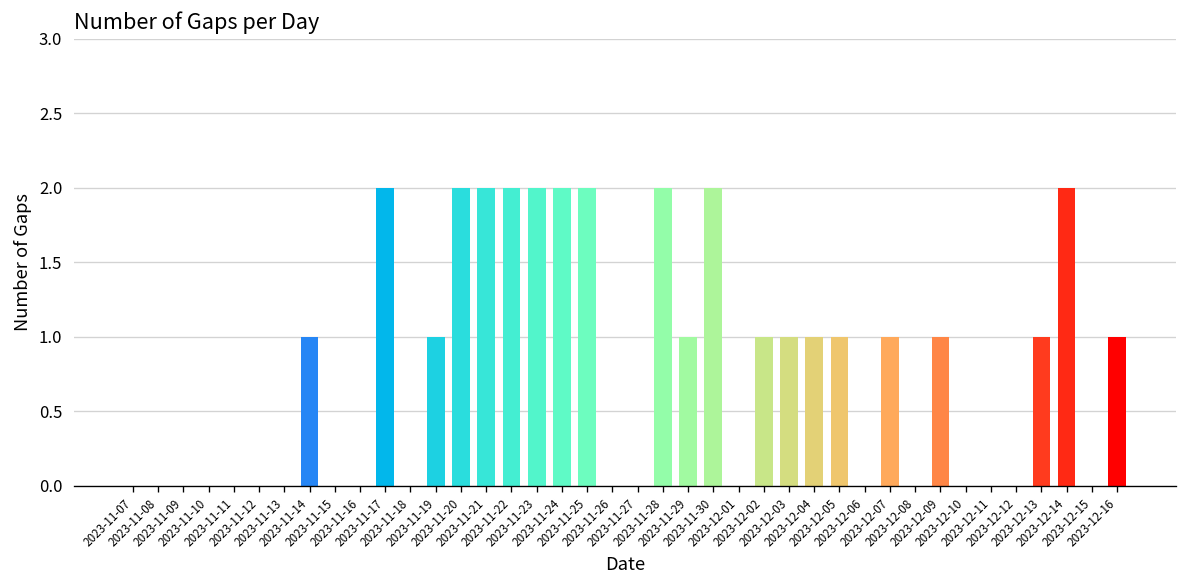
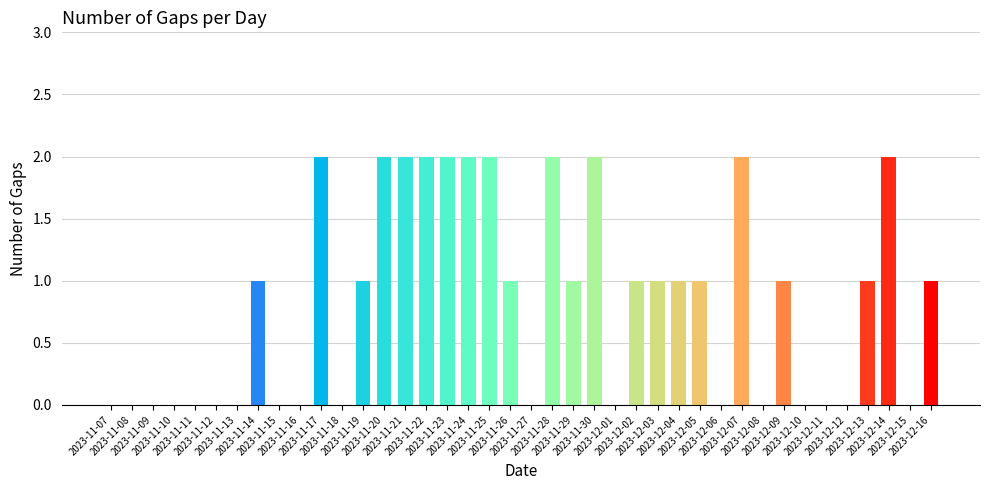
  {
    "2023-11-07": 0,
    "2023-11-08": 0,
    "2023-11-09": 0,
    "2023-11-10": 0,
    "2023-11-11": 0,
    "2023-11-12": 0,
    "2023-11-13": 0,
    "2023-11-14": 1,
    "2023-11-15": 0,
    "2023-11-16": 0,
    "2023-11-17": 2,
    "2023-11-18": 0,
    "2023-11-19": 1,
    "2023-11-20": 2,
    "2023-11-21": 2,
    "2023-11-22": 2,
    "2023-11-23": 2,
    "2023-11-24": 2,
    "2023-11-25": 2,
-   "2023-11-26": 0,
+   "2023-11-26": 1,
    "2023-11-27": 0,
    "2023-11-28": 2,
    "2023-11-29": 1,
    "2023-11-30": 2,
    "2023-12-01": 0,
    "2023-12-02": 1,
    "2023-12-03": 1,
    "2023-12-04": 1,
    "2023-12-05": 1,
    "2023-12-06": 0,
-   "2023-12-07": 1,
+   "2023-12-07": 2,
    "2023-12-08": 0,
    "2023-12-09": 1,
    "2023-12-10": 0,
    "2023-12-11": 0,
    "2023-12-12": 0,
    "2023-12-13": 1,
    "2023-12-14": 2,
    "2023-12-15": 0,
    "2023-12-16": 1
  }
